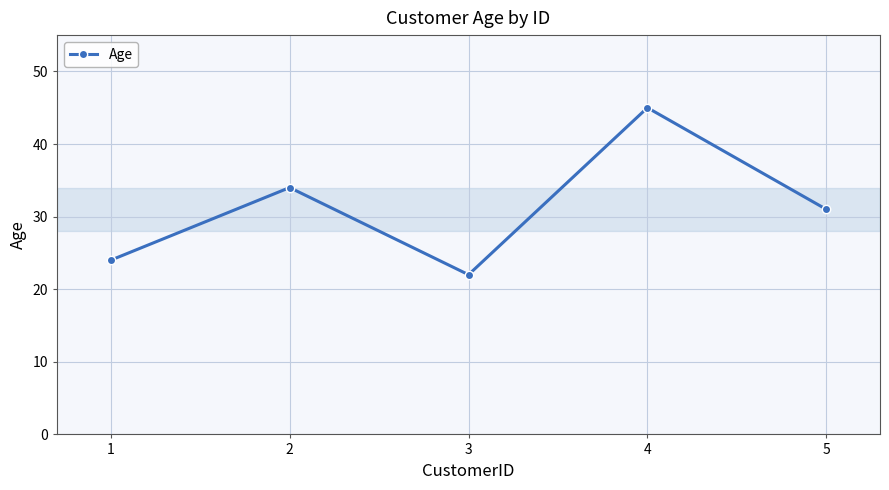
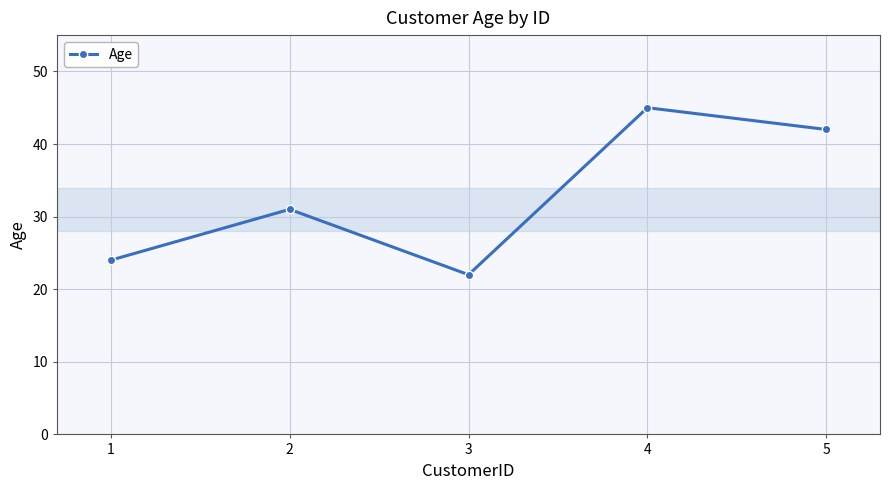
  {
    "1": 24,
-   "2": 34,
+   "2": 31,
    "3": 22,
    "4": 45,
-   "5": 31
+   "5": 42
  }
